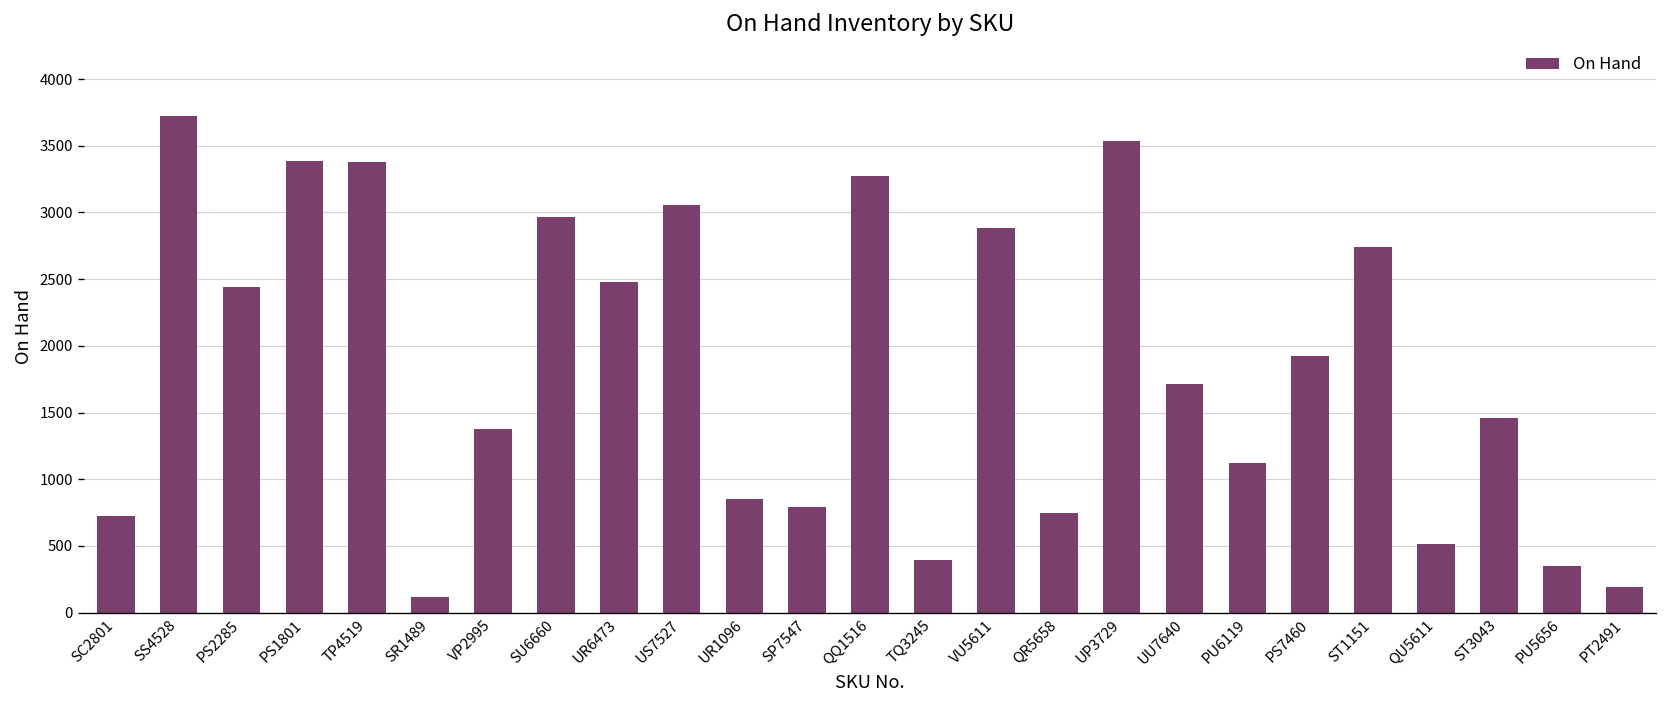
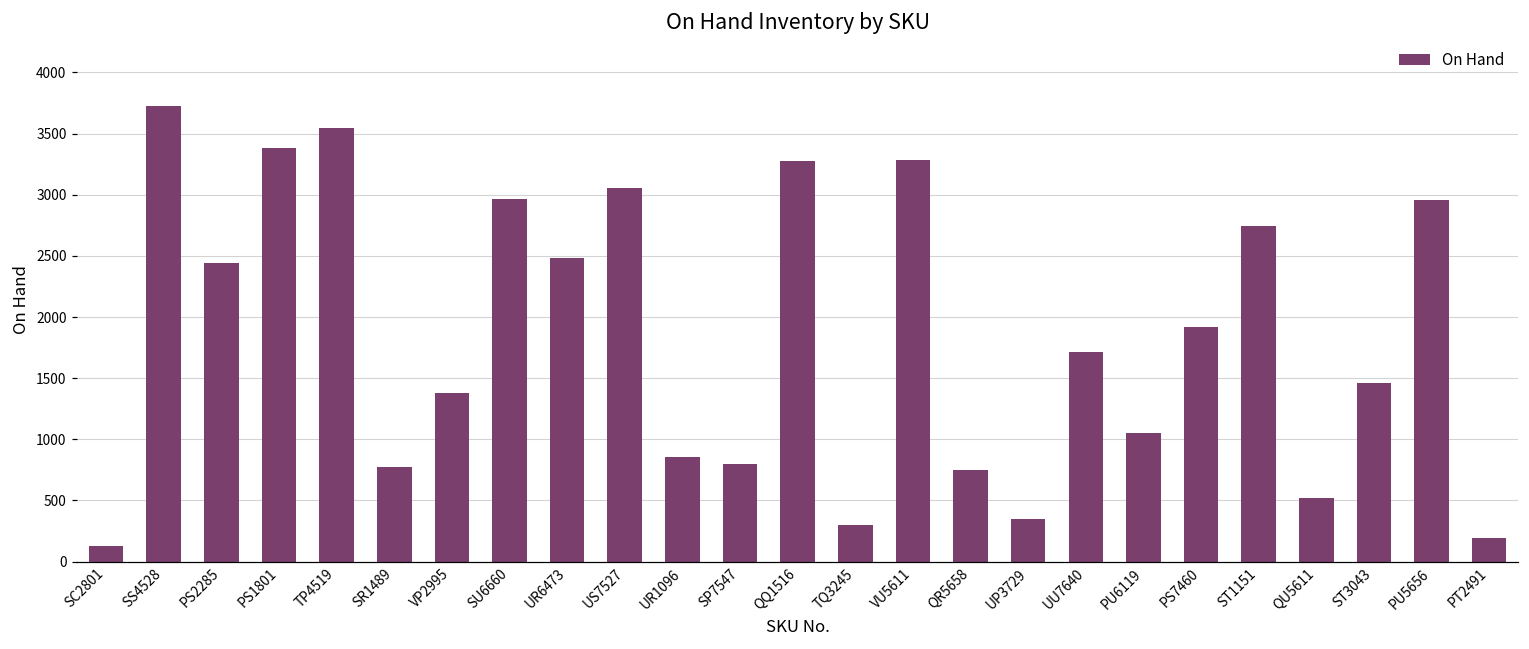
  {
-   "SC2801": 720,
+   "SC2801": 130,
    "SS4528": 3730,
    "PS2285": 2440,
    "PS1801": 3380,
-   "TP4519": 3380,
-   "SR1489": 110,
+   "TP4519": 3550,
+   "SR1489": 770,
    "VP2995": 1380,
    "SU6660": 2960,
    "UR6473": 2480,
    "US7527": 3060,
    "UR1096": 860,
    "SP7547": 800,
    "QQ1516": 3280,
-   "TQ3245": 390,
-   "VU5611": 2880,
+   "TQ3245": 300,
+   "VU5611": 3290,
    "QR5658": 750,
-   "UP3729": 3540,
+   "UP3729": 350,
    "UU7640": 1710,
-   "PU6119": 1120,
+   "PU6119": 1050,
    "PS7460": 1920,
    "ST1151": 2740,
    "QU5611": 520,
    "ST3043": 1460,
-   "PU5656": 350,
+   "PU5656": 2950,
    "PT2491": 190
  }
